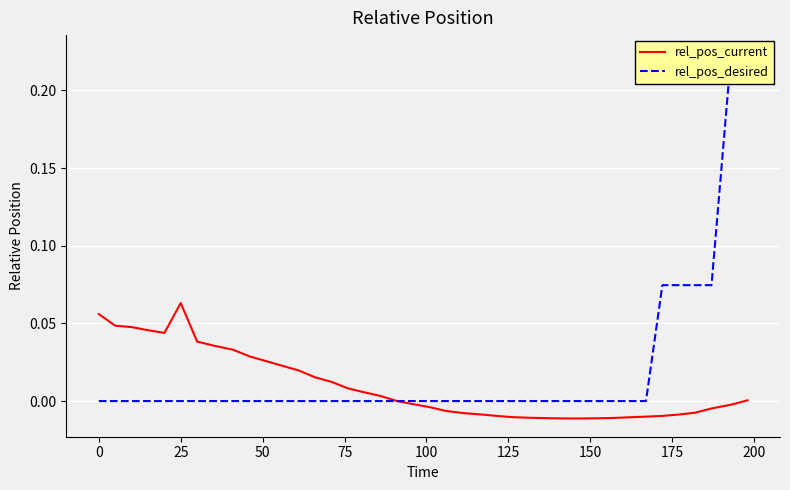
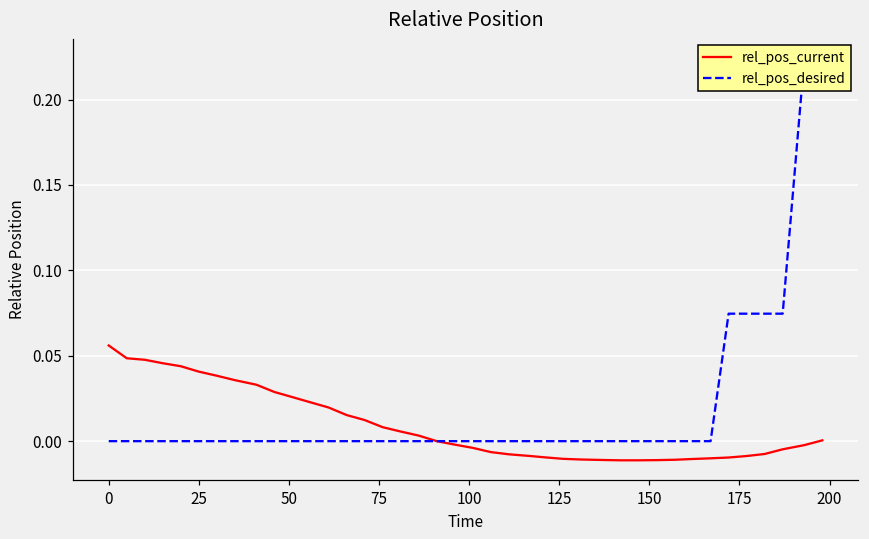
  {
    "rel_pos_current": {
      "0": 0.056,
-     "25": 0.063
+     "25": 0.041
    },
    "rel_pos_desired": {
      "0": 0.000,
      "25": 0.000
    }
  }
